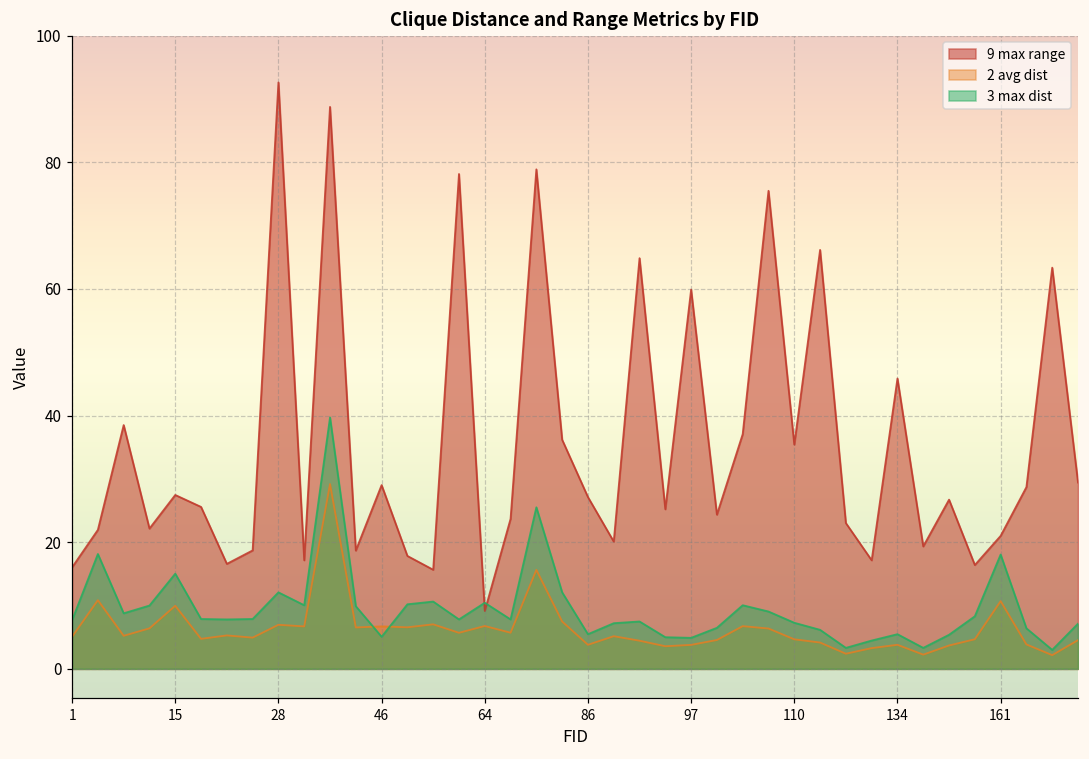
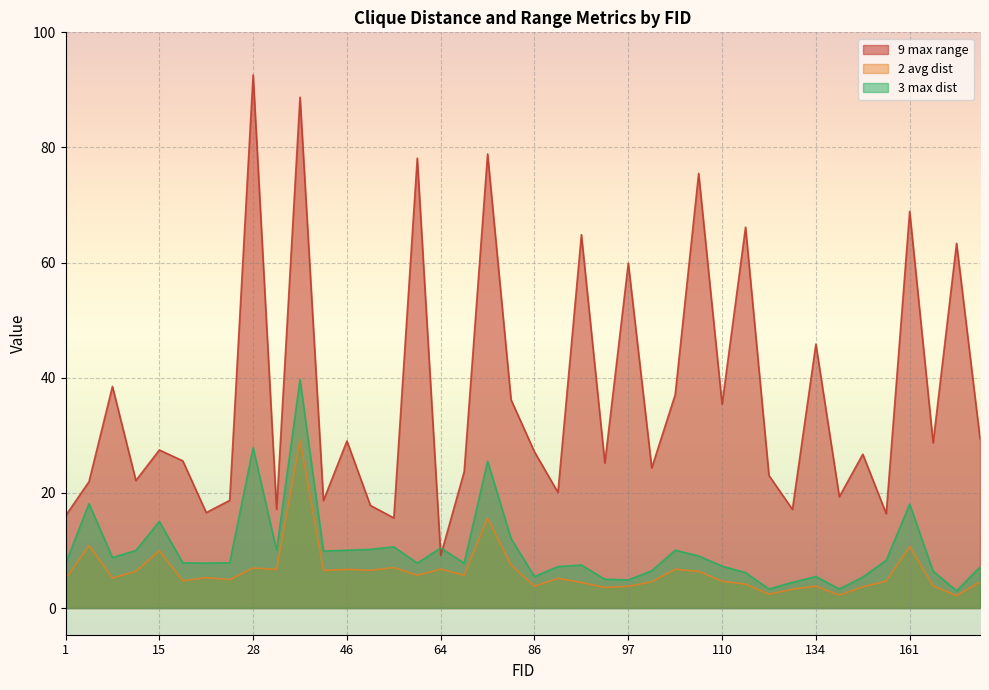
  {
    "9 max range": {
      "28": 93,
      "46": 29,
      "64": 9,
      "86": 27,
      "97": 60,
      "110": 35,
      "134": 46,
-     "161": 21
+     "161": 69
    },
    "2 avg dist": {
      "28": 7,
      "46": 7,
      "64": 7,
      "86": 4,
      "97": 4,
      "110": 5,
      "134": 4,
      "161": 11
    },
    "3 max dist": {
-     "28": 12,
-     "46": 5,
+     "28": 28,
+     "46": 10,
      "64": 10,
      "86": 5,
      "97": 5,
      "110": 7,
      "134": 5,
      "161": 18
    }
  }
